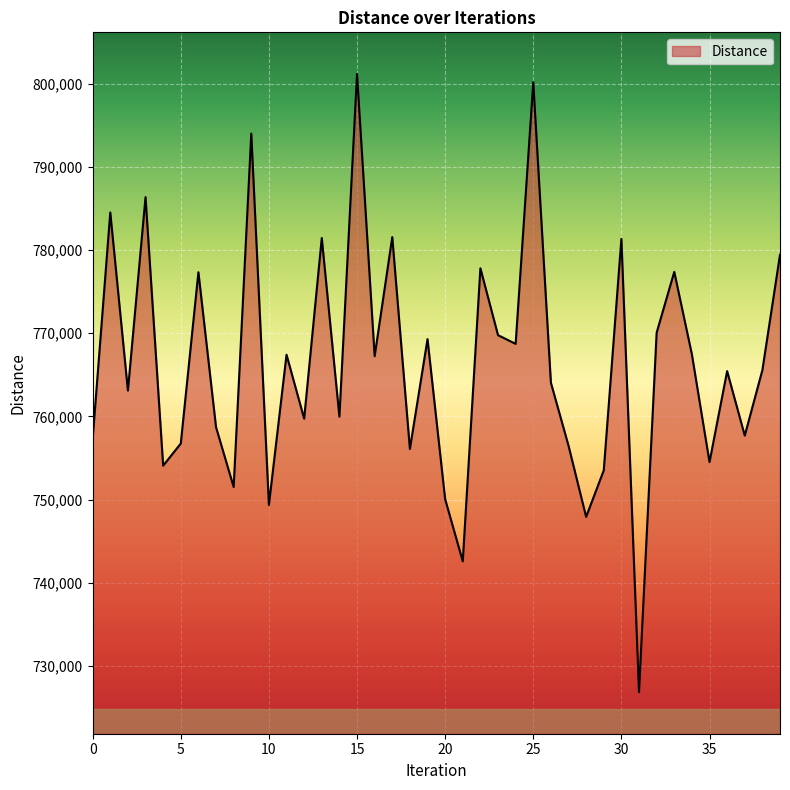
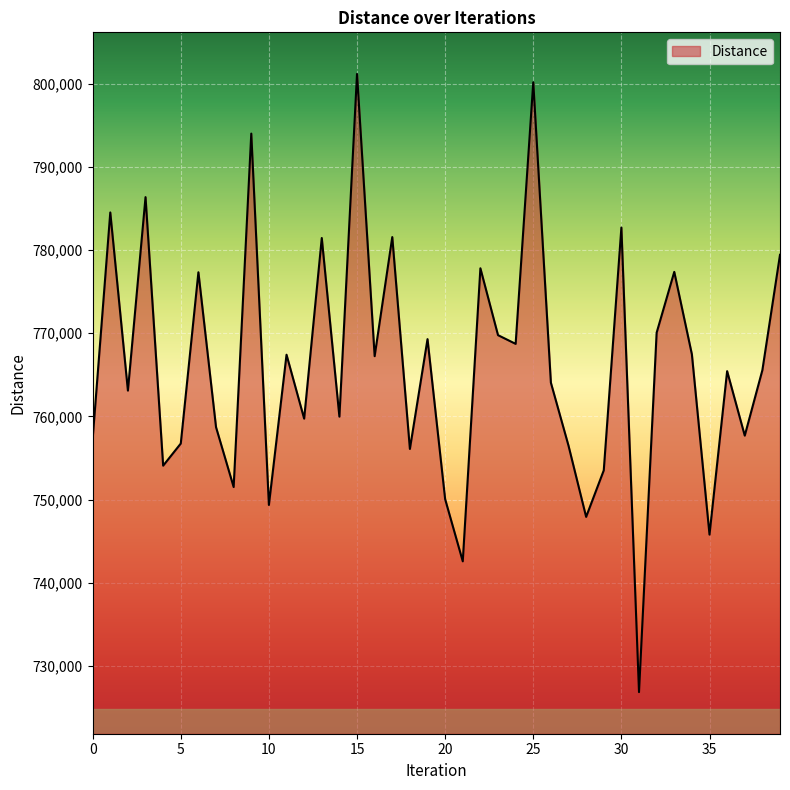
  {
    "0": "757,000",
    "5": "757,000",
    "10": "749,000",
    "15": "801,000",
    "20": "750,000",
    "25": "800,000",
-   "30": "781,000",
-   "35": "754,000"
+   "30": "783,000",
+   "35": "746,000"
  }
